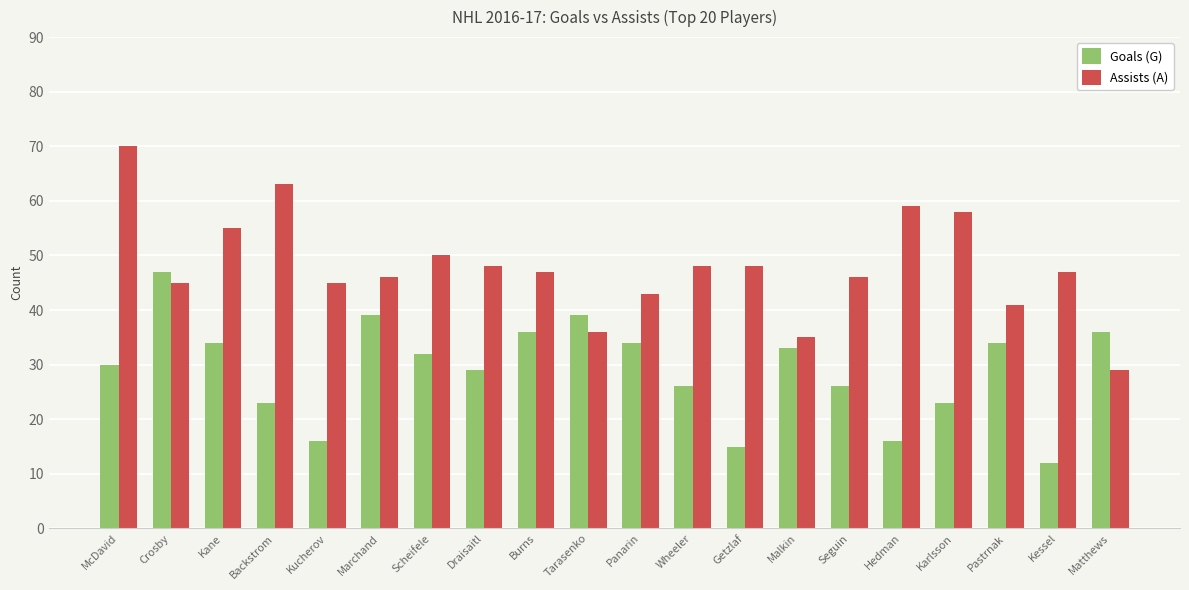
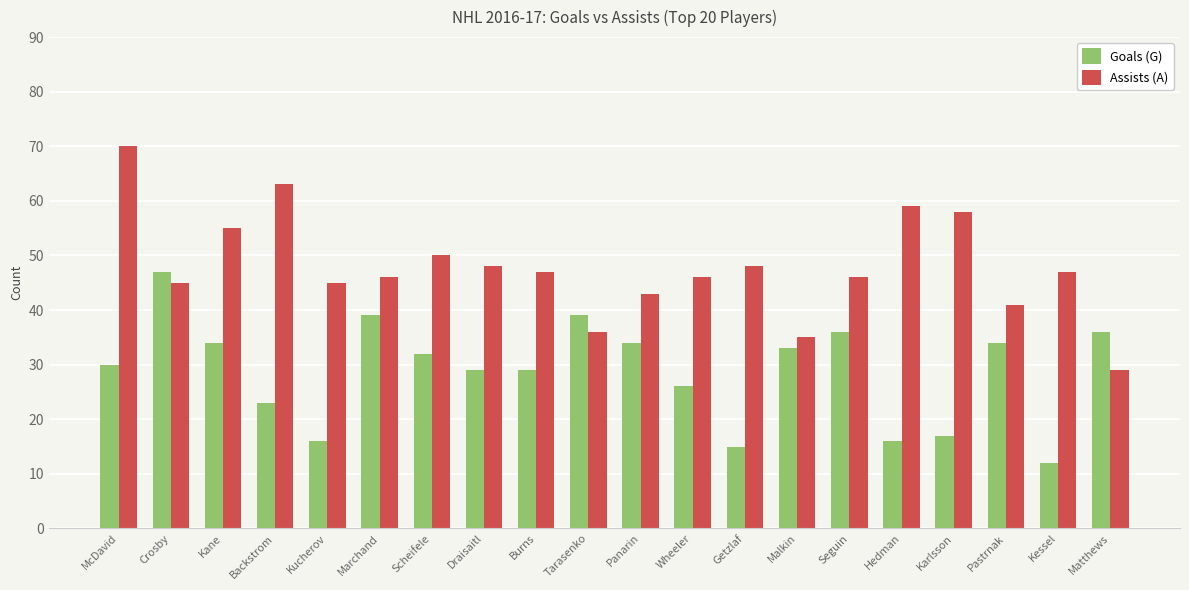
  {
    "Goals (G)": {
      "McDavid": 30,
      "Crosby": 47,
      "Kane": 34,
      "Backstrom": 23,
      "Kucherov": 16,
      "Marchand": 39,
      "Scheifele": 32,
      "Draisaitl": 29,
-     "Burns": 36,
+     "Burns": 29,
      "Tarasenko": 39,
      "Panarin": 34,
      "Wheeler": 26,
      "Getzlaf": 15,
      "Malkin": 33,
-     "Seguin": 26,
+     "Seguin": 36,
      "Hedman": 16,
-     "Karlsson": 23,
+     "Karlsson": 17,
      "Pastrnak": 34,
      "Kessel": 12,
      "Matthews": 36
    },
    "Assists (A)": {
      "McDavid": 70,
      "Crosby": 45,
      "Kane": 55,
      "Backstrom": 63,
      "Kucherov": 45,
      "Marchand": 46,
      "Scheifele": 50,
      "Draisaitl": 48,
      "Burns": 47,
      "Tarasenko": 36,
      "Panarin": 43,
-     "Wheeler": 48,
+     "Wheeler": 46,
      "Getzlaf": 48,
      "Malkin": 35,
      "Seguin": 46,
      "Hedman": 59,
      "Karlsson": 58,
      "Pastrnak": 41,
      "Kessel": 47,
      "Matthews": 29
    }
  }
